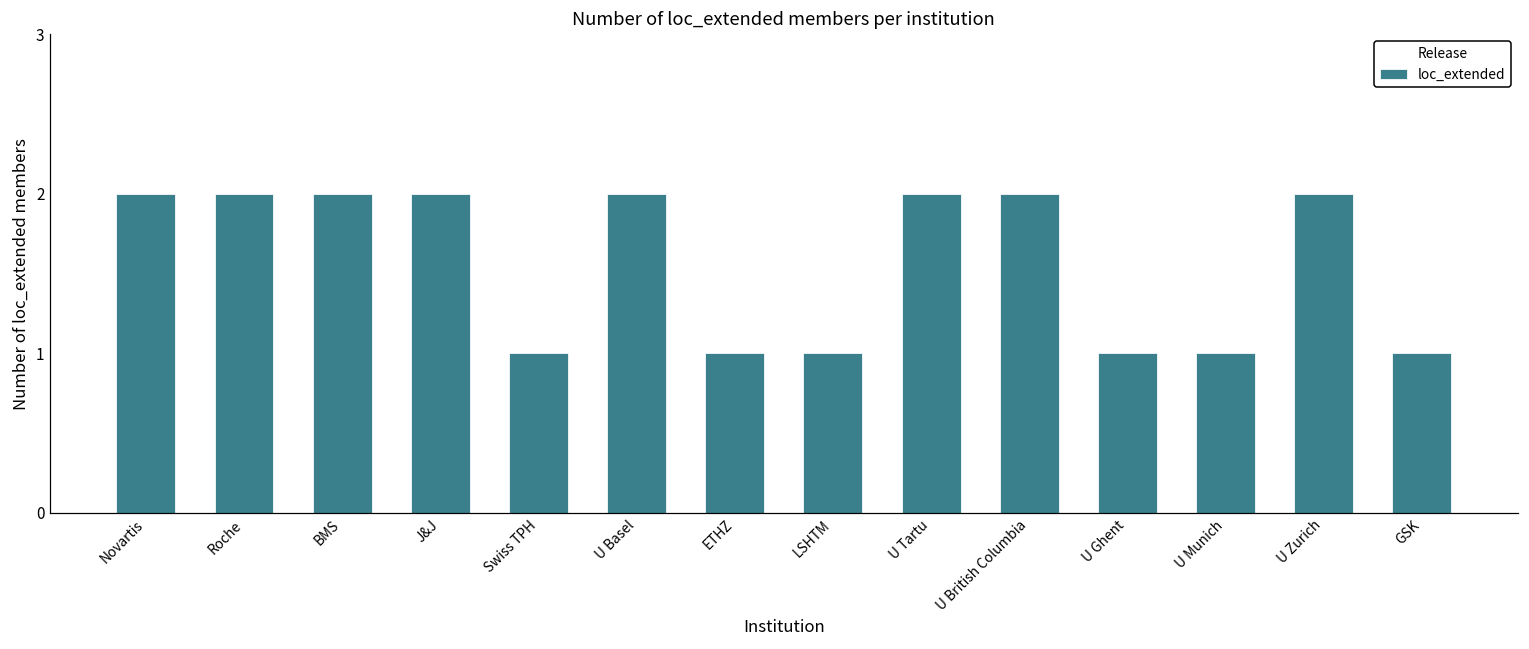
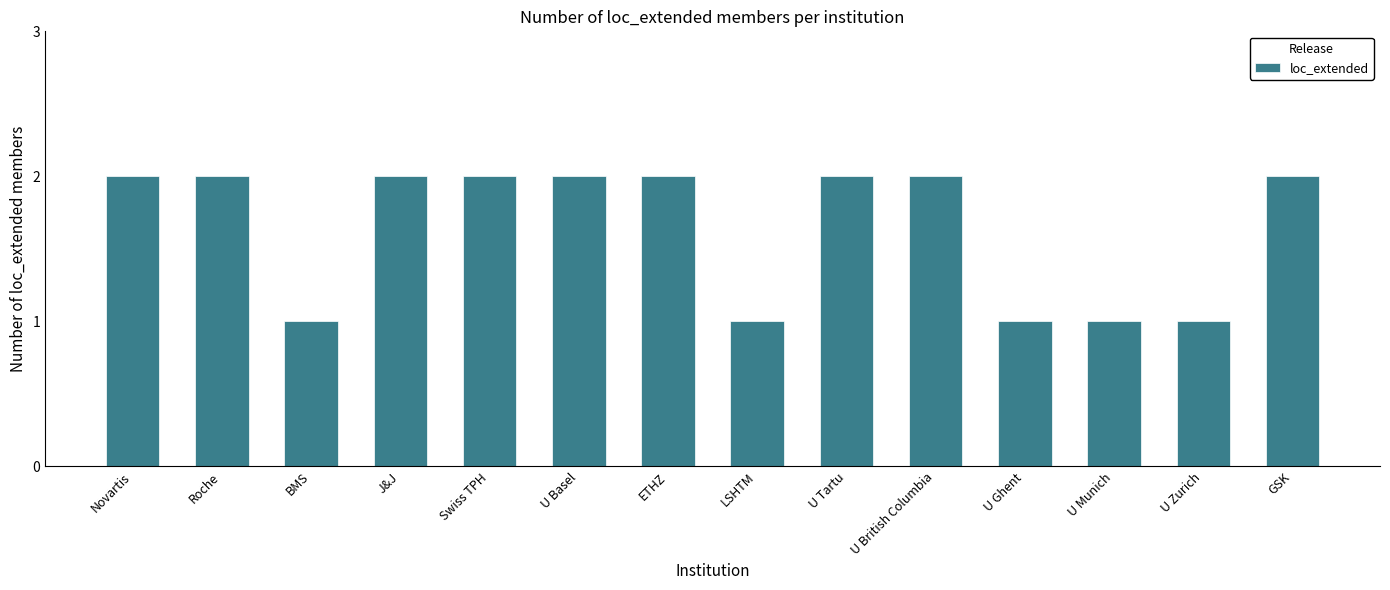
  {
    "Novartis": 2,
    "Roche": 2,
-   "BMS": 2,
+   "BMS": 1,
    "J&J": 2,
-   "Swiss TPH": 1,
+   "Swiss TPH": 2,
    "U Basel": 2,
-   "ETHZ": 1,
+   "ETHZ": 2,
    "LSHTM": 1,
    "U Tartu": 2,
    "U British Columbia": 2,
    "U Ghent": 1,
    "U Munich": 1,
-   "U Zurich": 2,
-   "GSK": 1
+   "U Zurich": 1,
+   "GSK": 2
  }
